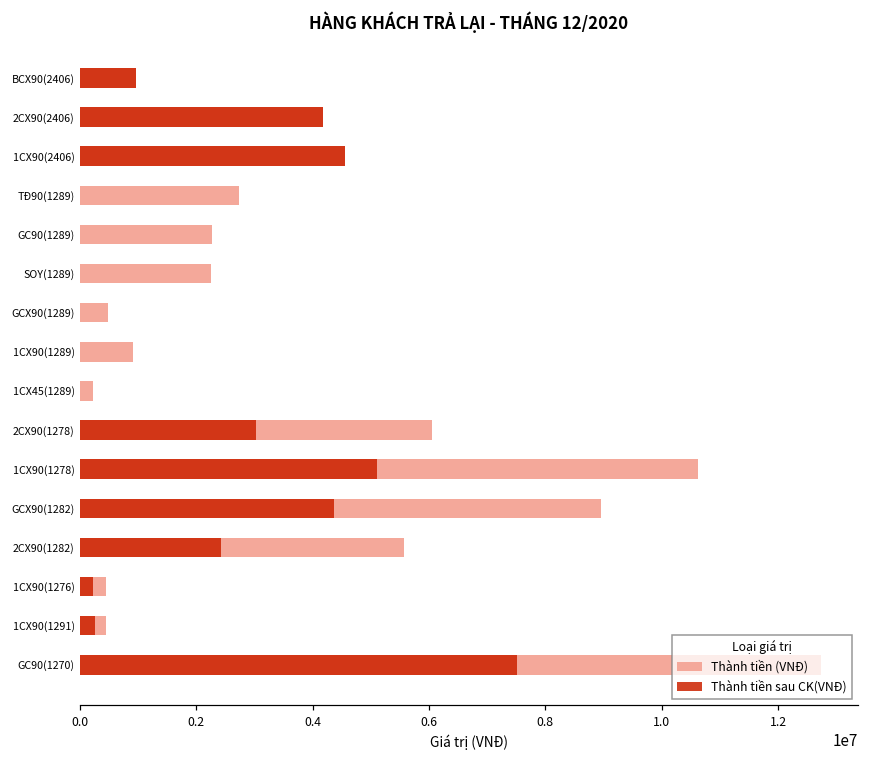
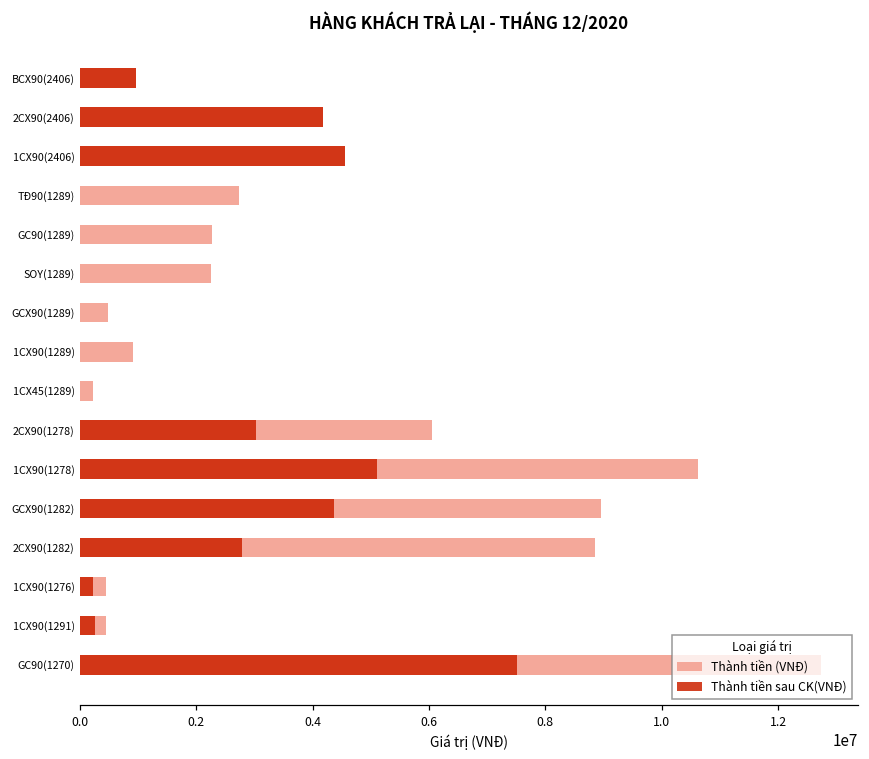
  {
    "Thành tiền (VNĐ)": {
      "BCX90(2406)": 1000000,
      "2CX90(2406)": 4200000,
      "1CX90(2406)": 4600000,
      "TĐ90(1289)": 2700000,
      "GC90(1289)": 2300000,
      "SOY(1289)": 2300000,
      "GCX90(1289)": 500000,
      "1CX90(1289)": 900000,
      "1CX45(1289)": 200000,
      "2CX90(1278)": 6000000,
      "1CX90(1278)": 10600000,
      "GCX90(1282)": 9000000,
-     "2CX90(1282)": 5600000,
+     "2CX90(1282)": 8900000,
      "1CX90(1276)": 500000,
      "1CX90(1291)": 500000
    },
    "Thành tiền sau CK(VNĐ)": {
      "BCX90(2406)": 1000000,
      "2CX90(2406)": 4200000,
      "1CX90(2406)": 4500000,
      "TĐ90(1289)": 0,
      "GC90(1289)": 0,
      "SOY(1289)": 0,
      "GCX90(1289)": 0,
      "1CX90(1289)": 0,
      "1CX45(1289)": 0,
-     "2CX90(1282)": 2400000
+     "2CX90(1282)": 2800000
    }
  }
